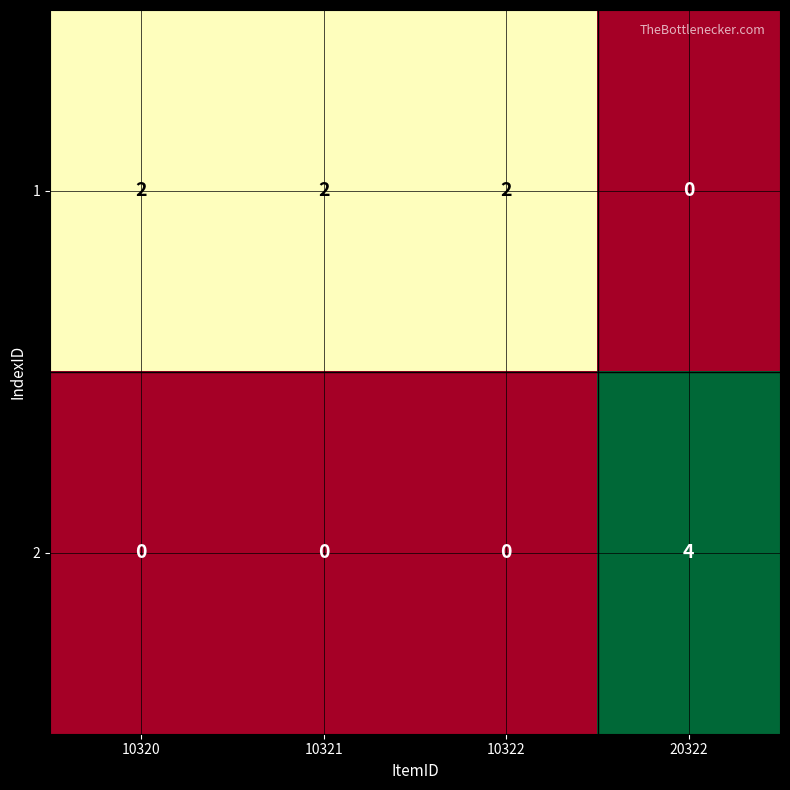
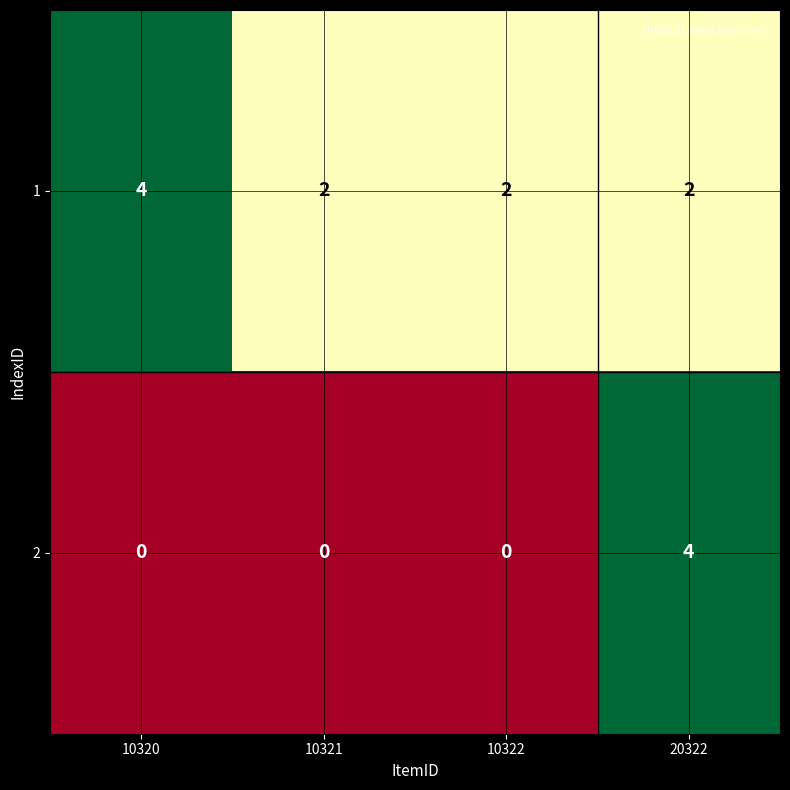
  {
    "1": {
-     "10320": 2,
+     "10320": 4,
      "10321": 2,
      "10322": 2,
-     "20322": 0
+     "20322": 2
    },
    "2": {
      "10320": 0,
      "10321": 0,
      "10322": 0,
      "20322": 4
    }
  }
